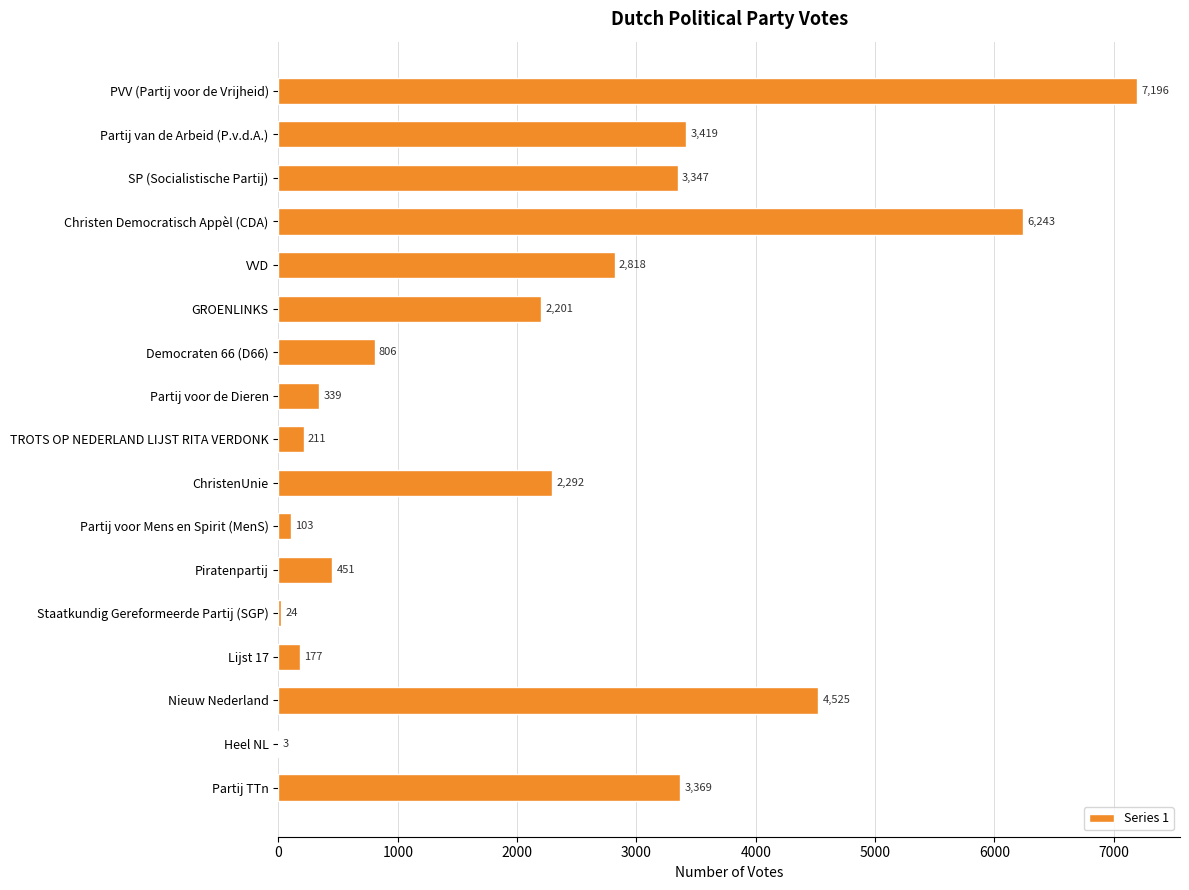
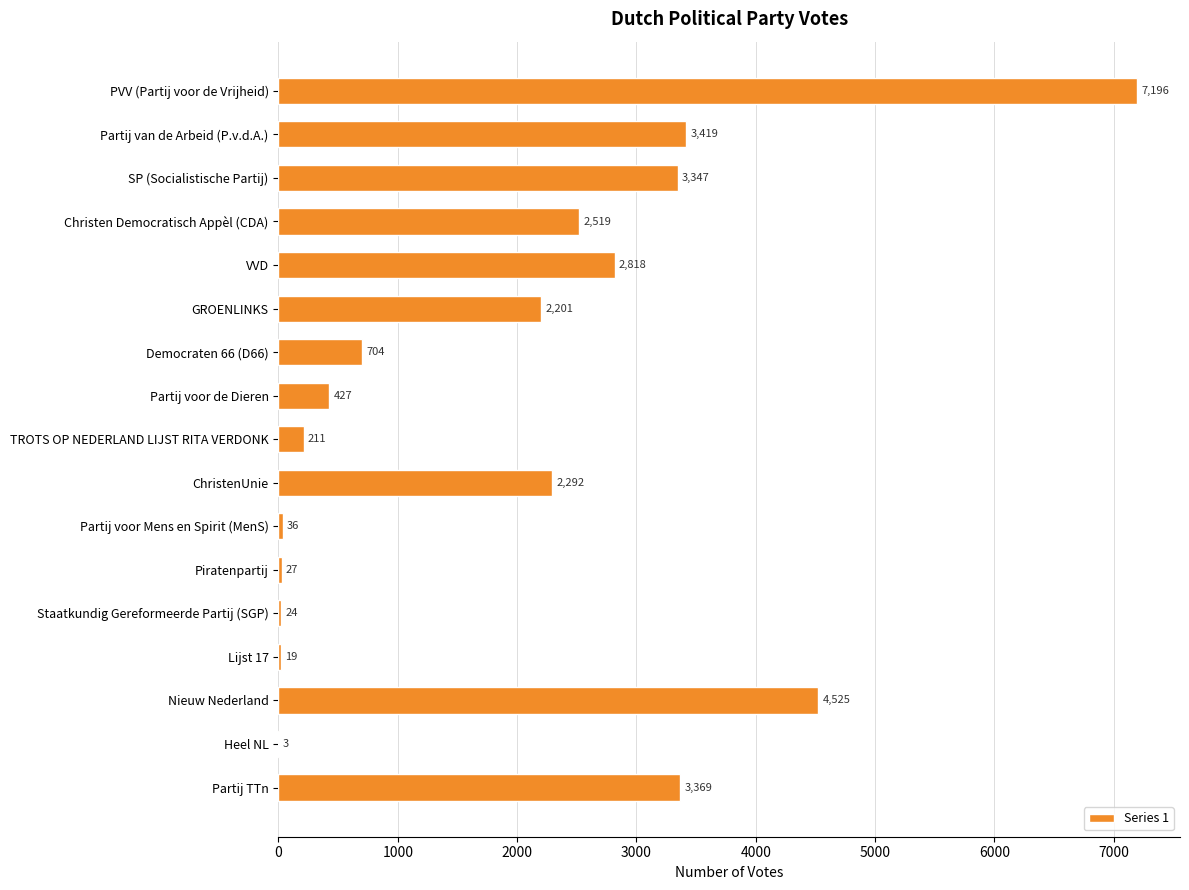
  {
    "PVV (Partij voor de Vrijheid)": "7,196",
    "Partij van de Arbeid (P.v.d.A.)": "3,419",
    "SP (Socialistische Partij)": "3,347",
-   "Christen Democratisch Appèl (CDA)": "6,243",
+   "Christen Democratisch Appèl (CDA)": "2,519",
    "VVD": "2,818",
    "GROENLINKS": "2,201",
-   "Democraten 66 (D66)": "806",
-   "Partij voor de Dieren": "339",
+   "Democraten 66 (D66)": "704",
+   "Partij voor de Dieren": "427",
    "TROTS OP NEDERLAND LIJST RITA VERDONK": "211",
    "ChristenUnie": "2,292",
-   "Partij voor Mens en Spirit (MenS)": "103",
-   "Piratenpartij": "451",
+   "Partij voor Mens en Spirit (MenS)": "36",
+   "Piratenpartij": "27",
    "Staatkundig Gereformeerde Partij (SGP)": "24",
-   "Lijst 17": "177",
+   "Lijst 17": "19",
    "Nieuw Nederland": "4,525",
    "Heel NL": "3",
    "Partij TTn": "3,369"
  }
